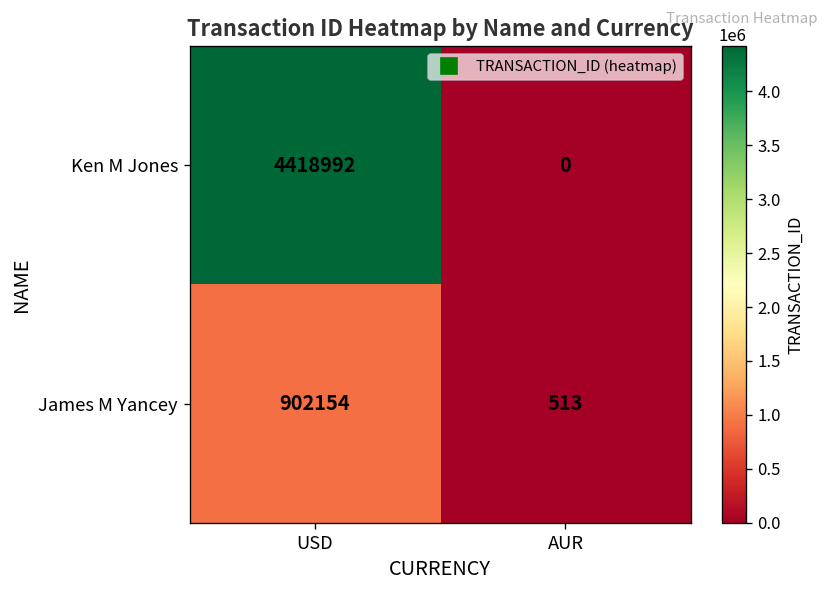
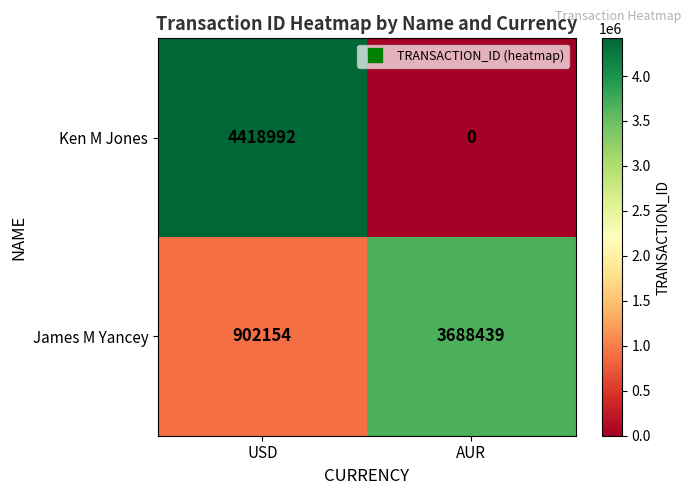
  {
    "Ken M Jones": {
      "USD": 4418992,
      "AUR": 0
    },
    "James M Yancey": {
      "USD": 902154,
-     "AUR": 513
+     "AUR": 3688439
    }
  }
